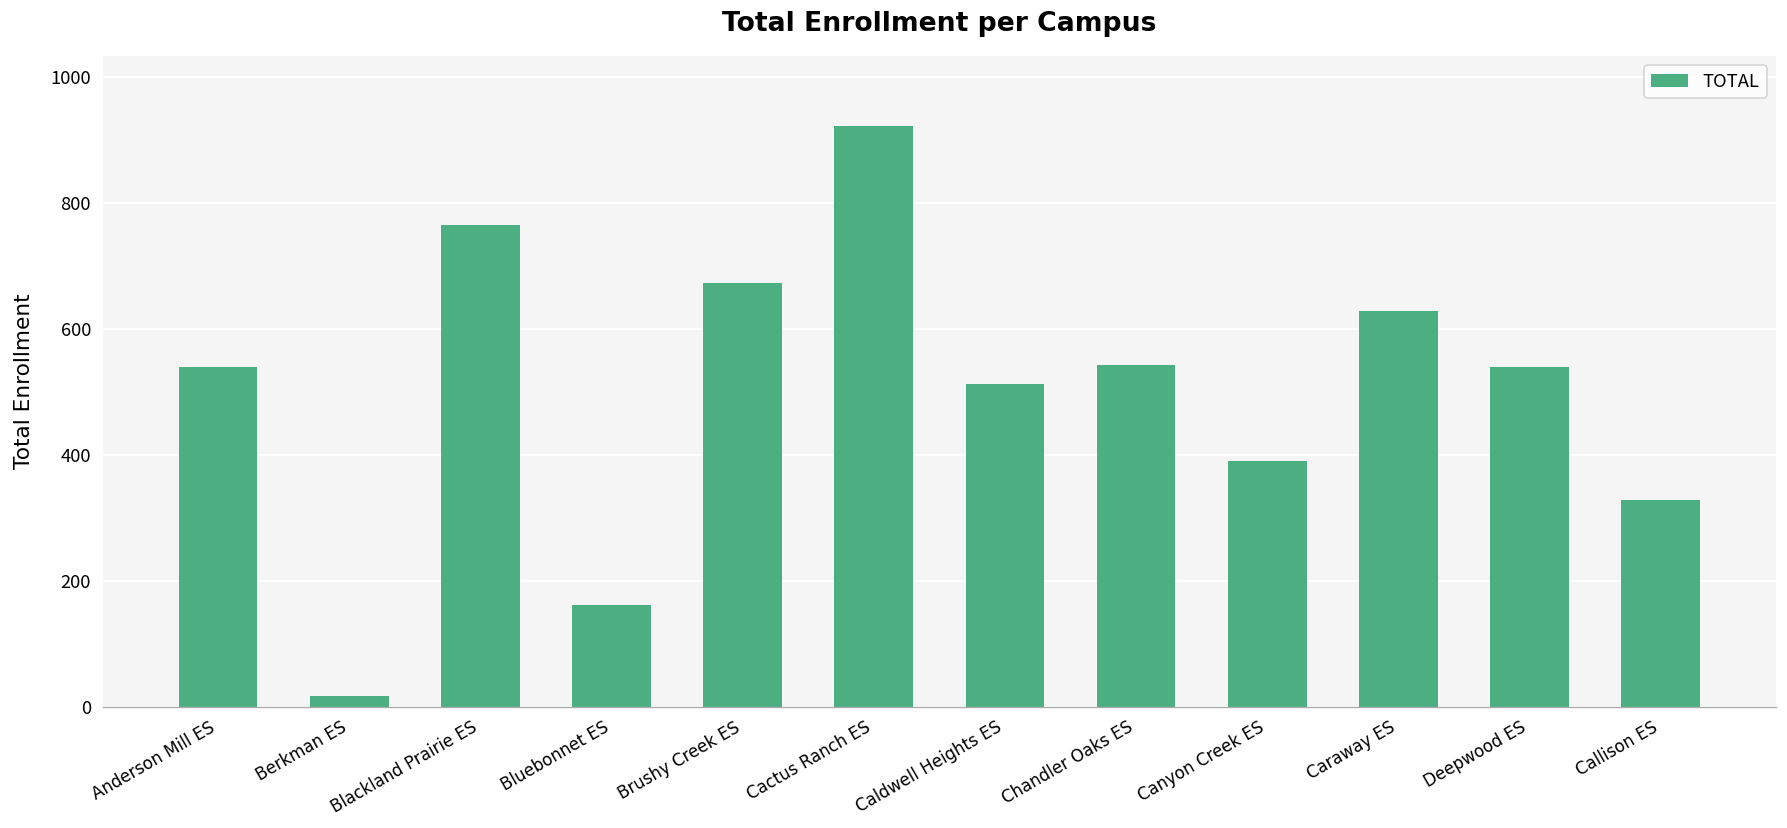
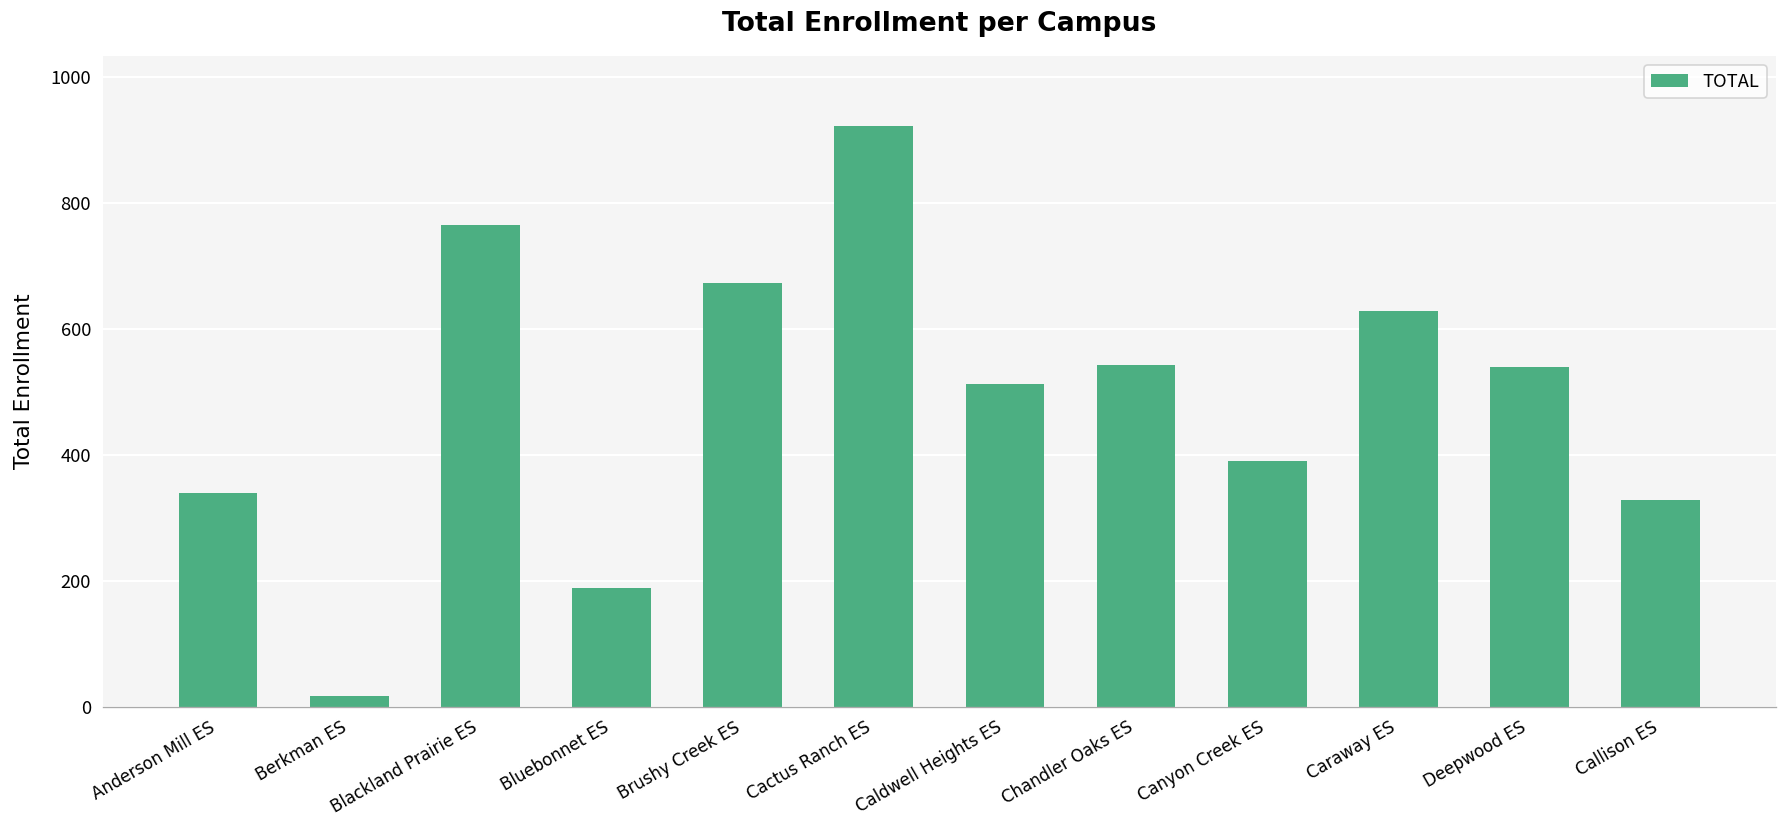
  {
-   "Anderson Mill ES": 540,
+   "Anderson Mill ES": 340,
    "Berkman ES": 20,
    "Blackland Prairie ES": 770,
-   "Bluebonnet ES": 160,
+   "Bluebonnet ES": 190,
    "Brushy Creek ES": 670,
    "Cactus Ranch ES": 920,
    "Caldwell Heights ES": 510,
    "Chandler Oaks ES": 540,
    "Canyon Creek ES": 390,
    "Caraway ES": 630,
    "Deepwood ES": 540,
    "Callison ES": 330
  }
